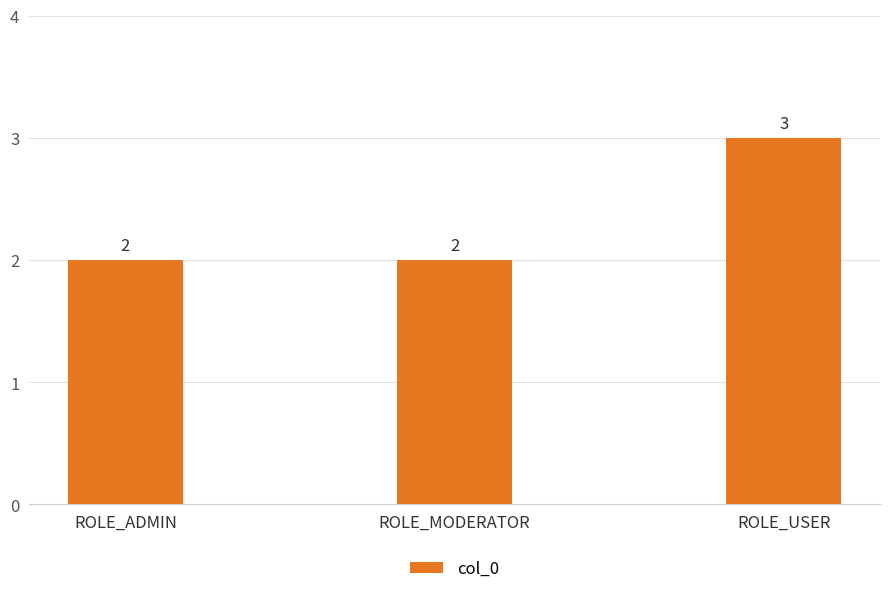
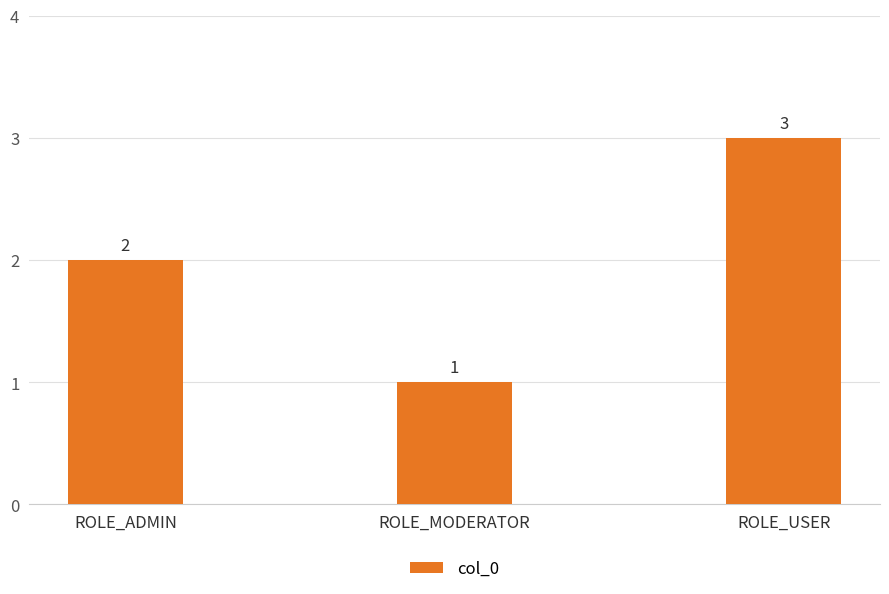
  {
    "ROLE_ADMIN": 2,
-   "ROLE_MODERATOR": 2,
+   "ROLE_MODERATOR": 1,
    "ROLE_USER": 3
  }
